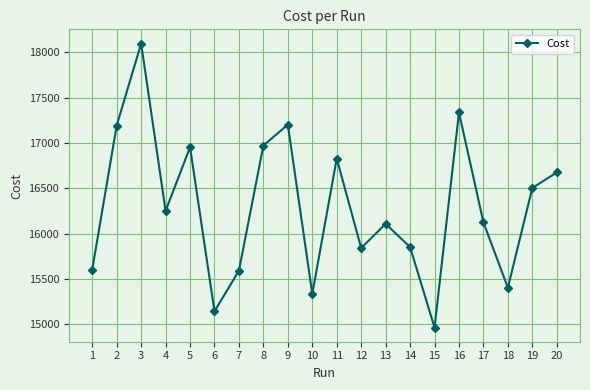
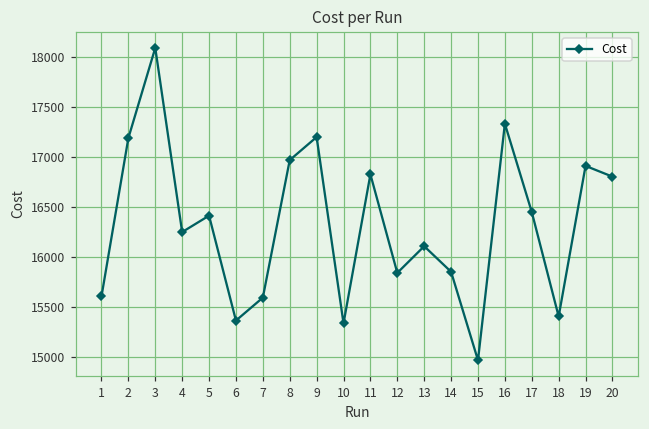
  {
    "1": 15600,
    "2": 17200,
    "3": 18100,
    "4": 16200,
-   "5": 17000,
-   "6": 15100,
+   "5": 16400,
+   "6": 15400,
    "7": 15600,
    "8": 17000,
    "9": 17200,
    "10": 15300,
    "11": 16800,
    "12": 15800,
    "13": 16100,
    "14": 15900,
    "15": 15000,
    "16": 17300,
-   "17": 16100,
+   "17": 16500,
    "18": 15400,
-   "19": 16500,
-   "20": 16700
+   "19": 16900,
+   "20": 16800
  }
